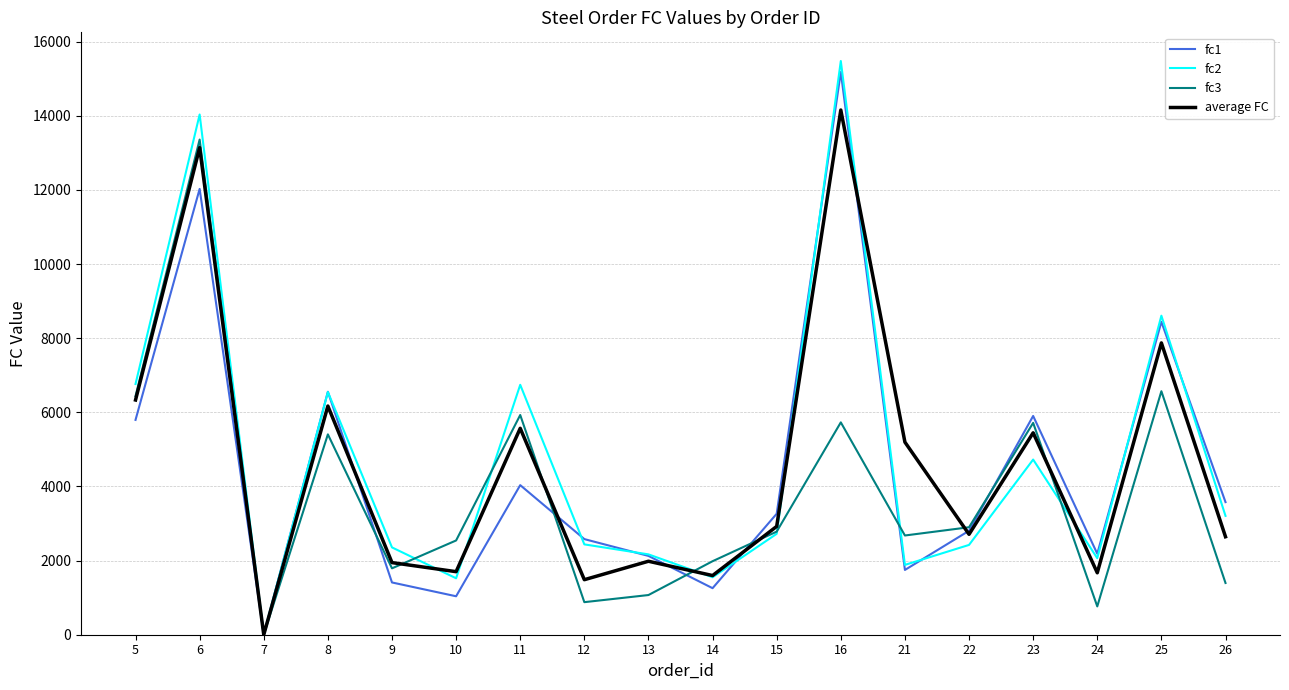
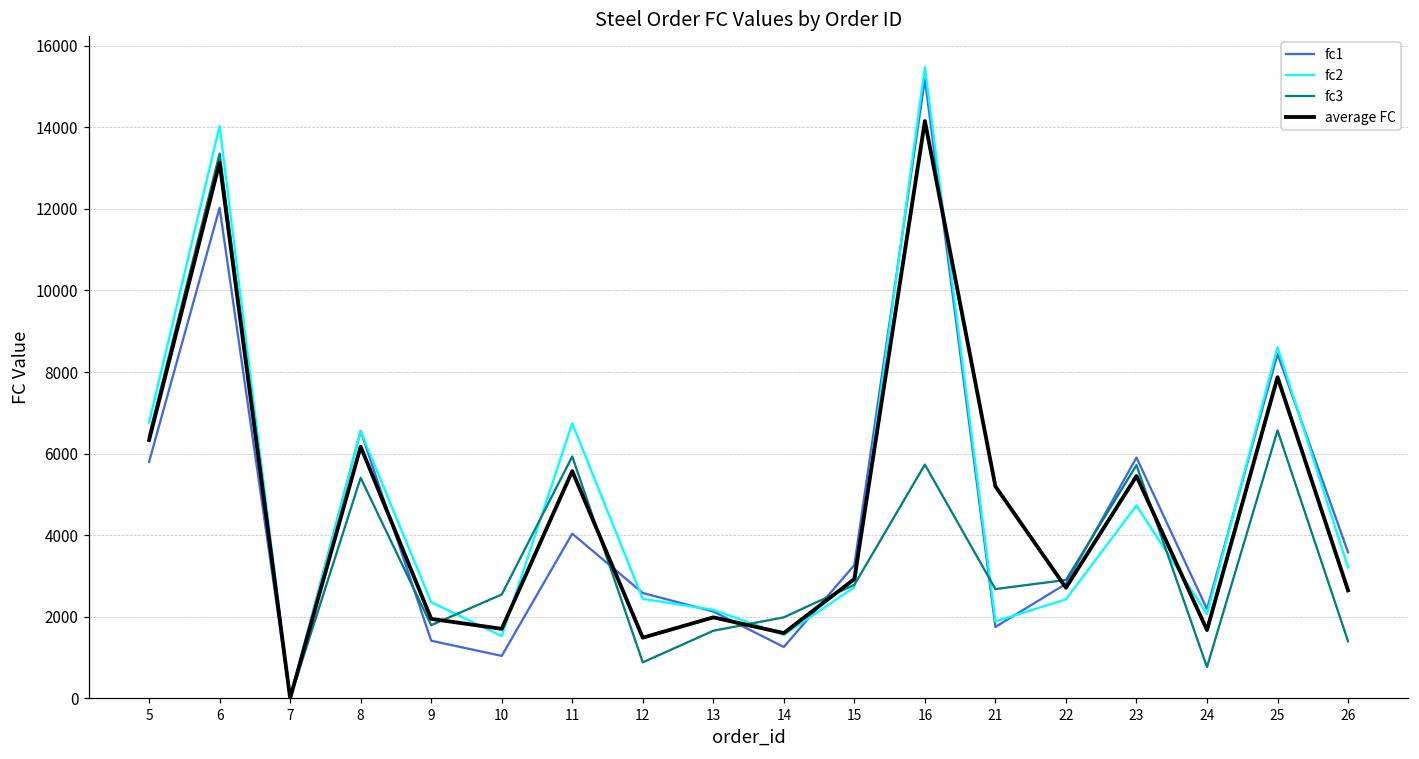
  {
    "fc1": {
      "5": 5800,
      "6": 12000,
      "9": 1400,
      "10": 1000,
      "11": 4000,
      "12": 2600,
      "14": 1300,
      "15": 3300,
      "16": 15200,
      "21": 1700,
      "22": 2800,
      "23": 5900,
      "24": 2200,
      "25": 8400,
      "26": 3600
    },
    "fc2": {
      "5": 6800,
      "6": 14000,
      "9": 2400,
      "10": 1500,
      "11": 6700,
      "12": 2400,
      "16": 15500,
      "21": 1900,
      "22": 2400,
      "23": 4700,
      "24": 2100,
      "25": 8600,
      "26": 3200
    },
    "fc3": {
      "5": 6400,
      "6": 13400,
      "8": 5400,
      "9": 1800,
      "10": 2500,
      "11": 5900,
      "12": 900,
-     "13": 1100,
+     "13": 1700,
      "14": 2000,
      "16": 5700,
      "21": 2700,
      "22": 2900,
      "23": 5700,
      "24": 800,
      "25": 6600,
      "26": 1400
    },
    "average FC": {
      "5": 6300,
      "6": 13100,
      "8": 6200,
      "9": 1900,
      "10": 1700,
      "11": 5600,
      "12": 1500,
      "13": 2000,
      "15": 2900,
      "16": 14200,
      "21": 5200,
      "22": 2700,
      "23": 5400,
      "24": 1700,
      "25": 7900,
      "26": 2600
    }
  }
